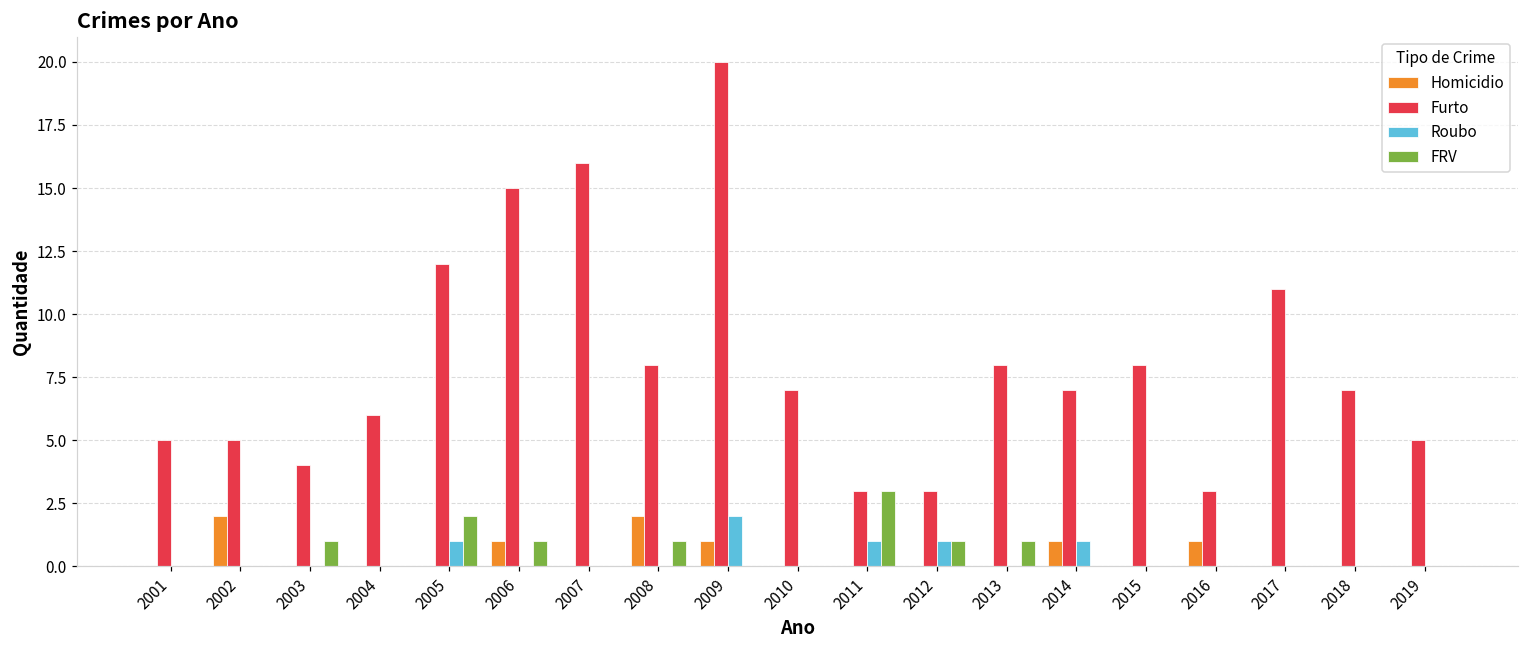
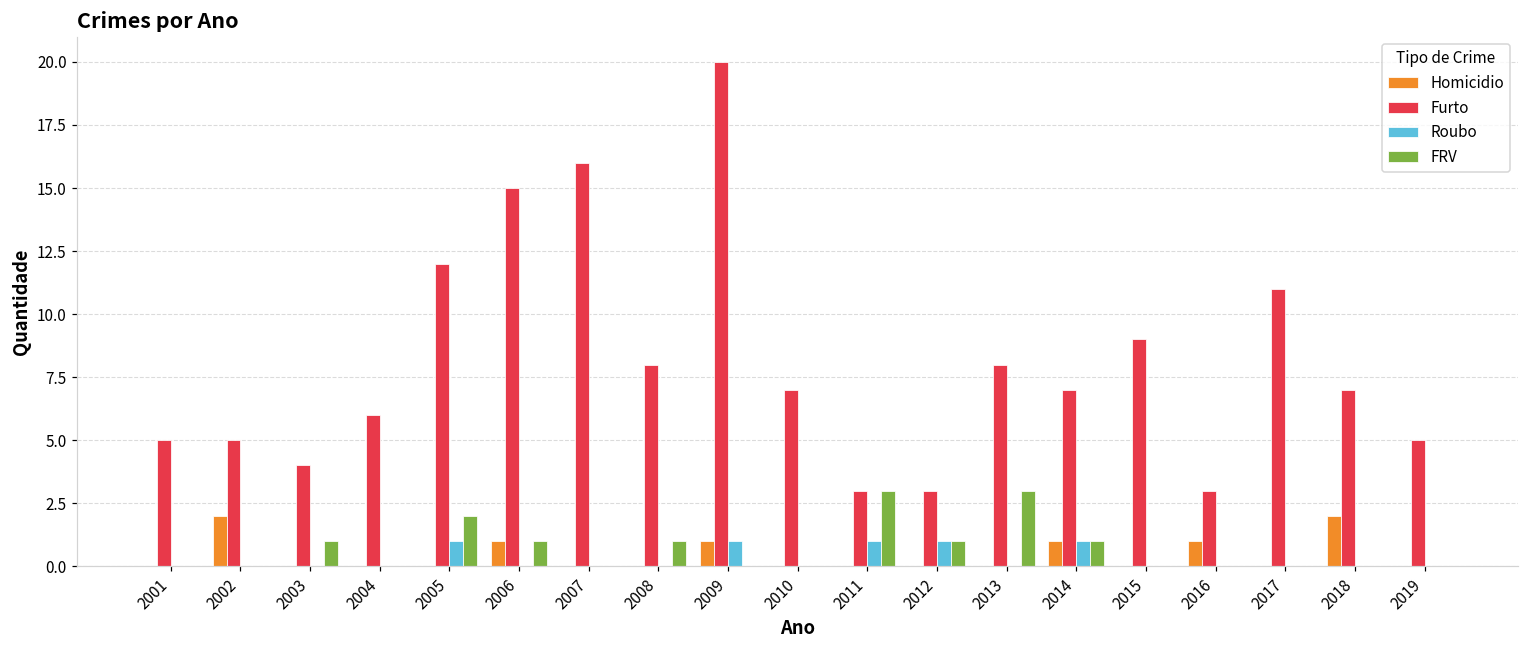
  {
    "Homicidio": {
      "2001": 0,
      "2002": 2,
      "2003": 0,
      "2004": 0,
      "2005": 0,
      "2006": 1,
      "2007": 0,
-     "2008": 2,
+     "2008": 0,
      "2009": 1,
      "2010": 0,
      "2011": 0,
      "2012": 0,
      "2013": 0,
      "2014": 1,
      "2015": 0,
      "2016": 1,
      "2017": 0,
-     "2018": 0,
+     "2018": 2,
      "2019": 0
    },
    "Furto": {
      "2001": 5,
      "2002": 5,
      "2003": 4,
      "2004": 6,
      "2005": 12,
      "2006": 15,
      "2007": 16,
      "2008": 8,
      "2009": 20,
      "2010": 7,
      "2011": 3,
      "2012": 3,
      "2013": 8,
      "2014": 7,
-     "2015": 8,
+     "2015": 9,
      "2016": 3,
      "2017": 11,
      "2018": 7,
      "2019": 5
    },
    "Roubo": {
      "2001": 0,
      "2002": 0,
      "2003": 0,
      "2004": 0,
      "2005": 1,
      "2006": 0,
      "2007": 0,
      "2008": 0,
-     "2009": 2,
+     "2009": 1,
      "2010": 0,
      "2011": 1,
      "2012": 1,
      "2013": 0,
      "2014": 1,
      "2015": 0,
      "2016": 0,
      "2017": 0,
      "2018": 0,
      "2019": 0
    },
    "FRV": {
      "2001": 0,
      "2002": 0,
      "2003": 1,
      "2004": 0,
      "2005": 2,
      "2006": 1,
      "2007": 0,
      "2008": 1,
      "2009": 0,
      "2010": 0,
      "2011": 3,
      "2012": 1,
-     "2013": 1,
-     "2014": 0,
+     "2013": 3,
+     "2014": 1,
      "2015": 0,
      "2016": 0,
      "2017": 0,
      "2018": 0,
      "2019": 0
    }
  }
